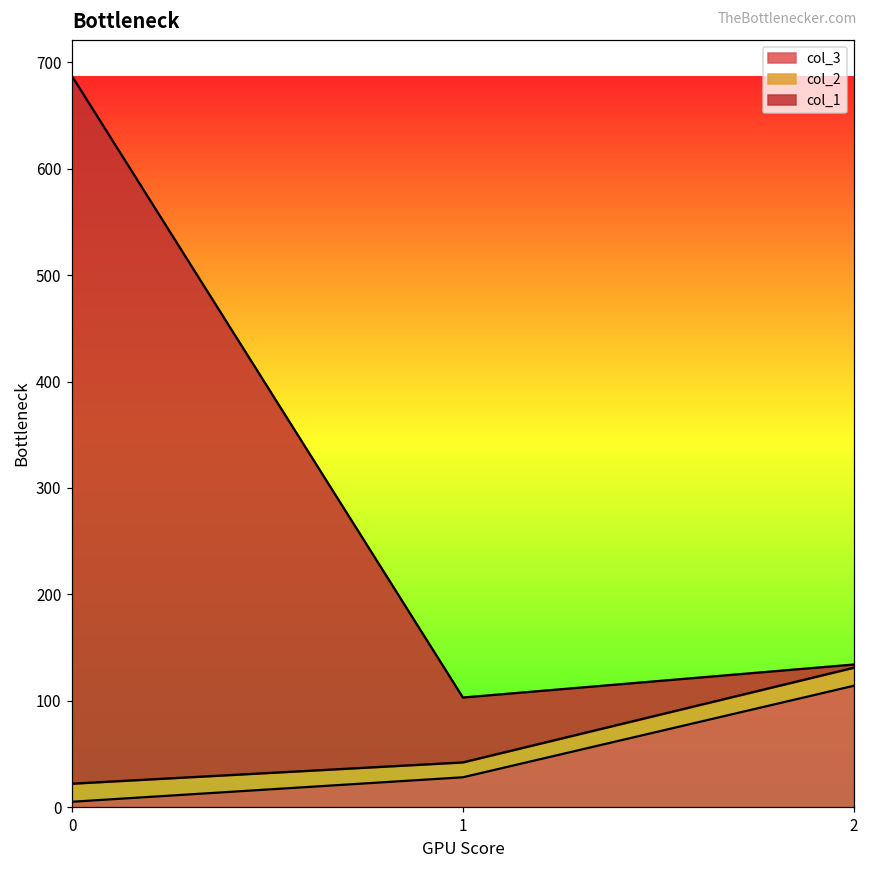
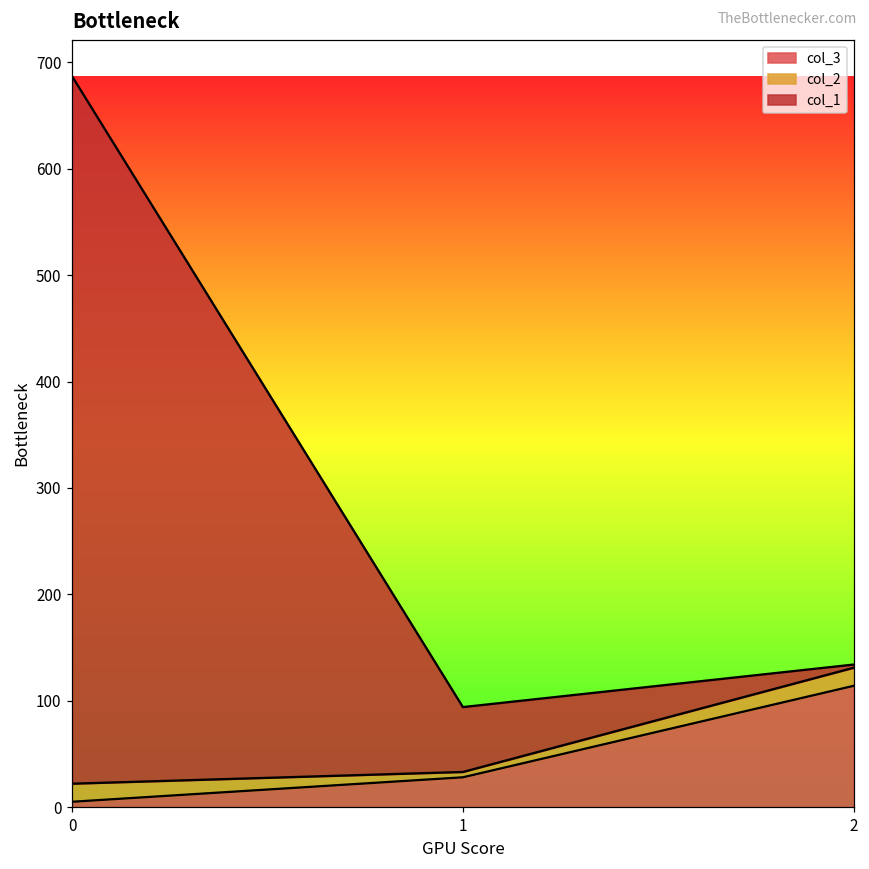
  {
    "col_2": {
      "0": 20,
-     "1": 14,
+     "1": 5,
      "2": 20
    }
  }
